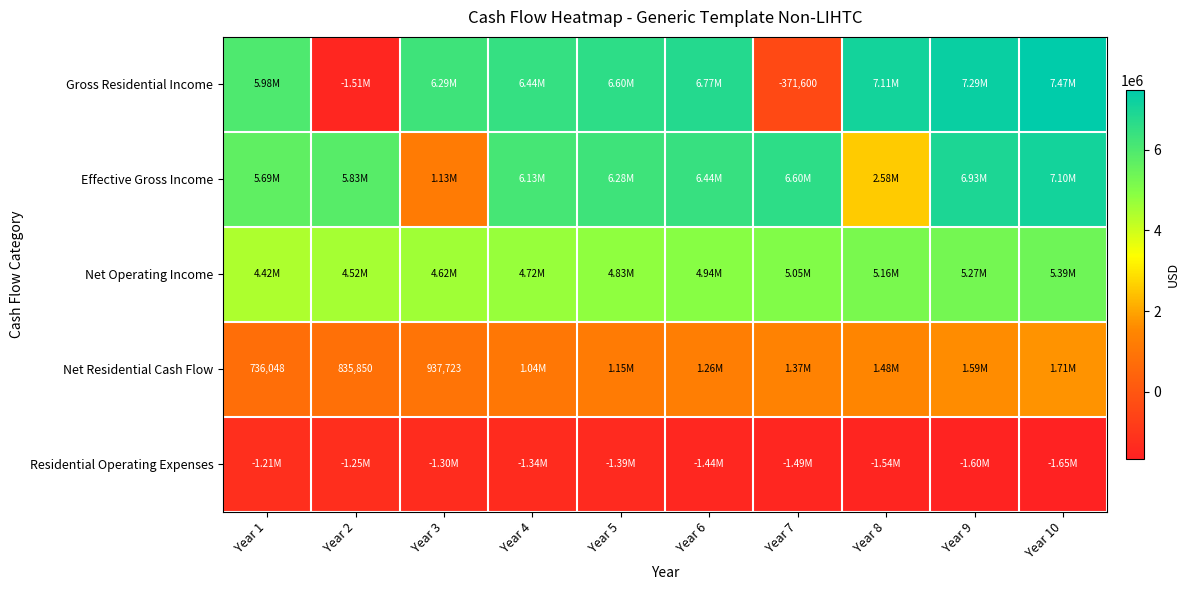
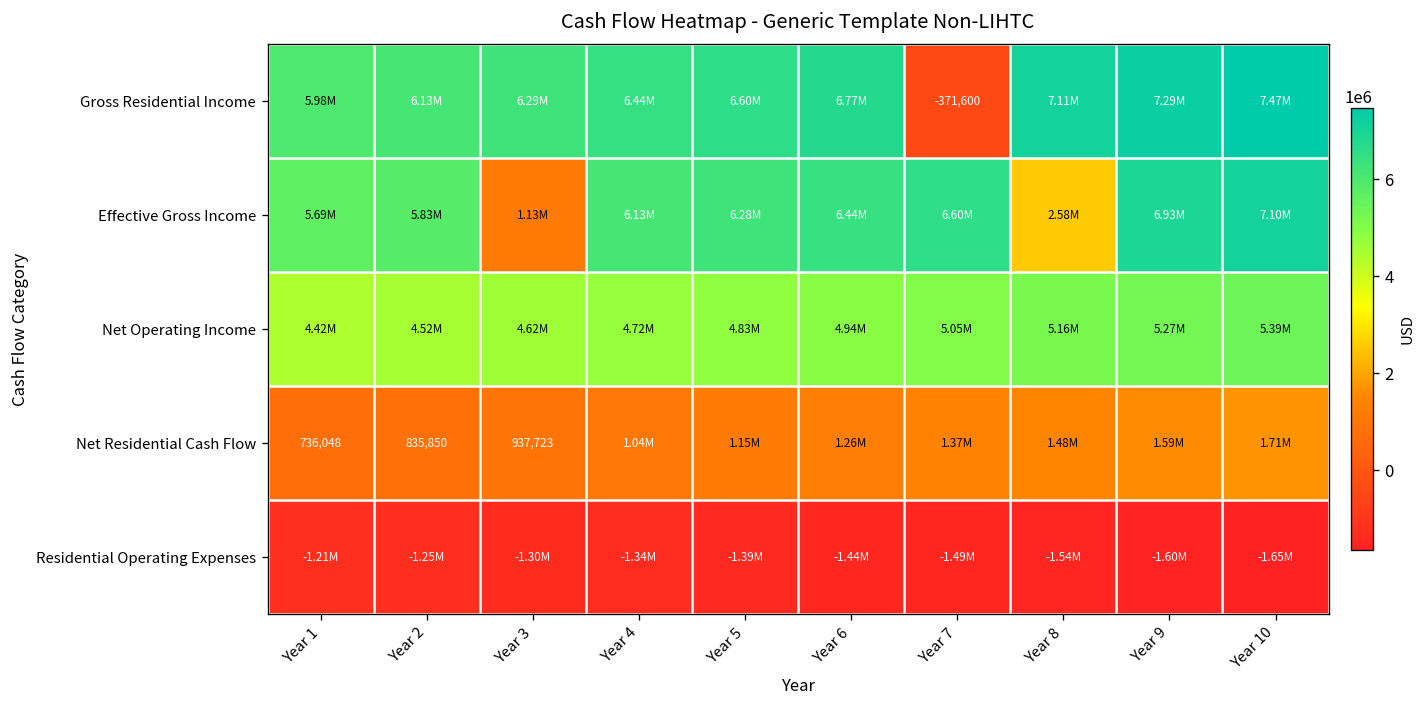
  {
    "Gross Residential Income": {
      "Year 1": "5.98M",
-     "Year 2": "-1.51M",
+     "Year 2": "6.13M",
      "Year 3": "6.29M",
      "Year 4": "6.44M",
      "Year 5": "6.60M",
      "Year 6": "6.77M",
      "Year 7": "-371,600",
      "Year 8": "7.11M",
      "Year 9": "7.29M",
      "Year 10": "7.47M"
    },
    "Effective Gross Income": {
      "Year 1": "5.69M",
      "Year 2": "5.83M",
      "Year 3": "1.13M",
      "Year 4": "6.13M",
      "Year 5": "6.28M",
      "Year 6": "6.44M",
      "Year 7": "6.60M",
      "Year 8": "2.58M",
      "Year 9": "6.93M",
      "Year 10": "7.10M"
    },
    "Net Operating Income": {
      "Year 1": "4.42M",
      "Year 2": "4.52M",
      "Year 3": "4.62M",
      "Year 4": "4.72M",
      "Year 5": "4.83M",
      "Year 6": "4.94M",
      "Year 7": "5.05M",
      "Year 8": "5.16M",
      "Year 9": "5.27M",
      "Year 10": "5.39M"
    },
    "Net Residential Cash Flow": {
      "Year 1": "736,048",
      "Year 2": "835,850",
      "Year 3": "937,723",
      "Year 4": "1.04M",
      "Year 5": "1.15M",
      "Year 6": "1.26M",
      "Year 7": "1.37M",
      "Year 8": "1.48M",
      "Year 9": "1.59M",
      "Year 10": "1.71M"
    },
    "Residential Operating Expenses": {
      "Year 1": "-1.21M",
      "Year 2": "-1.25M",
      "Year 3": "-1.30M",
      "Year 4": "-1.34M",
      "Year 5": "-1.39M",
      "Year 6": "-1.44M",
      "Year 7": "-1.49M",
      "Year 8": "-1.54M",
      "Year 9": "-1.60M",
      "Year 10": "-1.65M"
    }
  }
